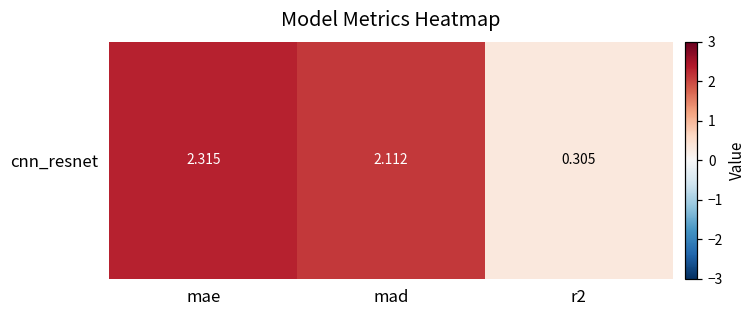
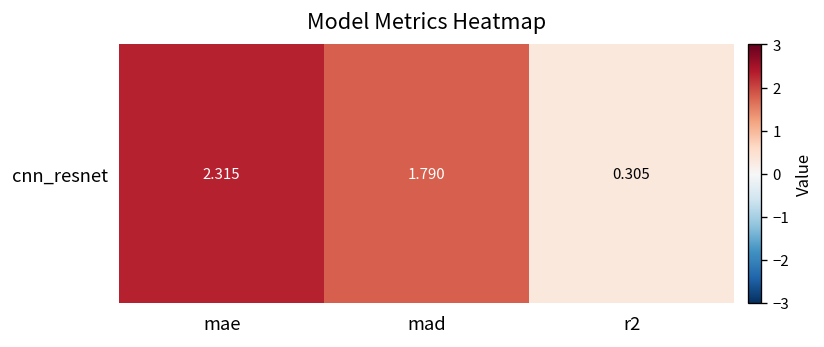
  {
    "cnn_resnet": {
      "mae": 2.315,
-     "mad": 2.112,
+     "mad": 1.790,
      "r2": 0.305
    }
  }
